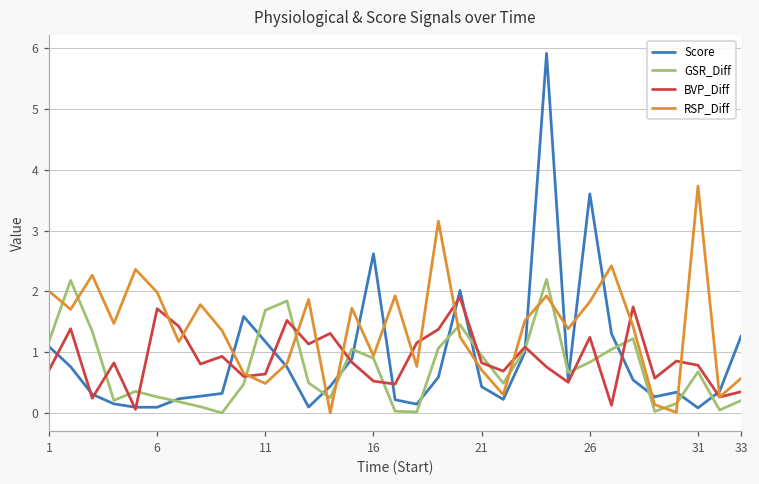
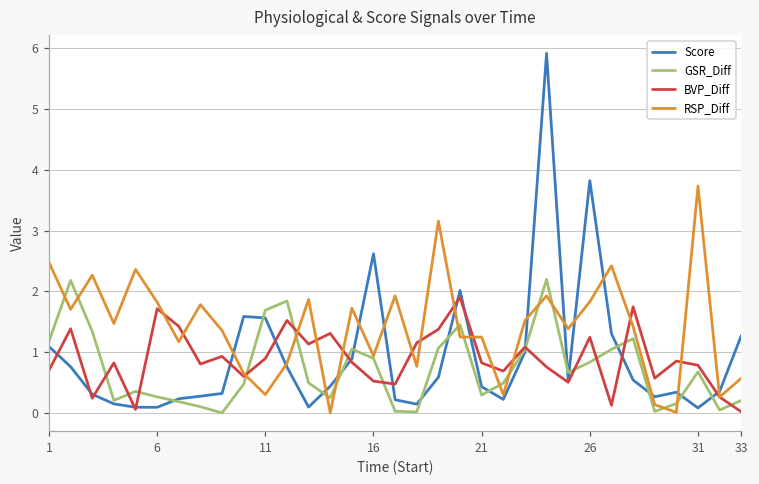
  {
    "Score": {
      "1": 1.1,
      "6": 0.1,
-     "11": 1.2,
+     "11": 1.6,
      "16": 2.6,
      "21": 0.4,
-     "26": 3.6,
+     "26": 3.8,
      "31": 0.1,
      "33": 1.3
    },
    "GSR_Diff": {
      "1": 1.2,
      "6": 0.3,
      "11": 1.7,
-     "21": 0.9,
+     "21": 0.3,
      "26": 0.8,
      "31": 0.7,
      "33": 0.2
    },
    "BVP_Diff": {
      "1": 0.7,
      "6": 1.7,
-     "11": 0.6,
+     "11": 0.9,
      "16": 0.5,
      "21": 0.8,
      "26": 1.2,
      "31": 0.8,
-     "33": 0.3
+     "33": 0.0
    },
    "RSP_Diff": {
-     "1": 2.0,
-     "6": 2.0,
-     "11": 0.5,
-     "21": 0.7,
+     "1": 2.5,
+     "6": 1.8,
+     "11": 0.3,
+     "21": 1.2,
      "26": 1.8,
      "31": 3.7,
      "33": 0.6
    }
  }
